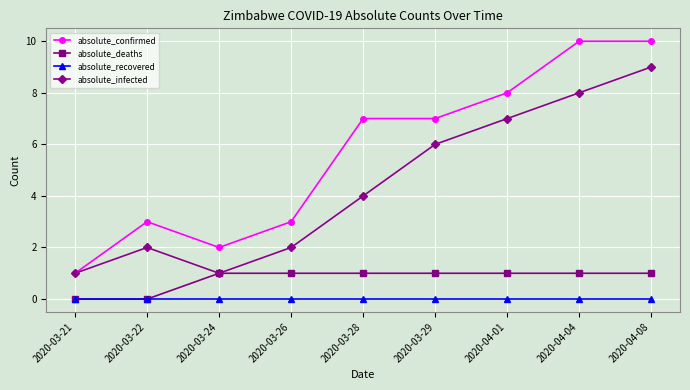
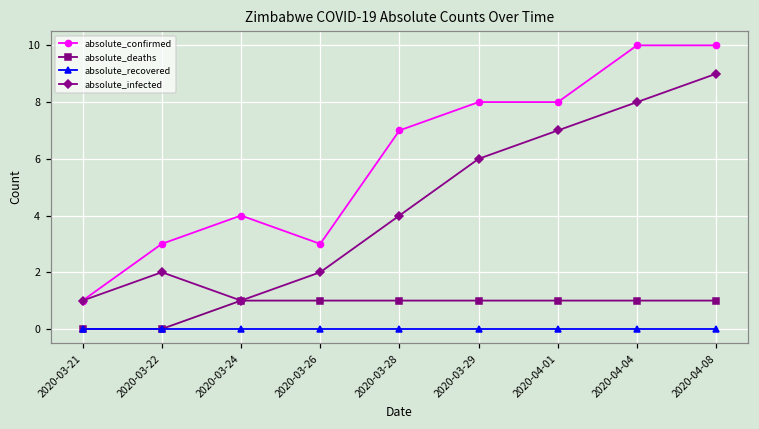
  {
    "absolute_confirmed": {
      "2020-03-22": 3,
-     "2020-03-24": 2,
+     "2020-03-24": 4,
      "2020-03-26": 3,
      "2020-03-28": 7,
-     "2020-03-29": 7,
+     "2020-03-29": 8,
      "2020-04-01": 8,
      "2020-04-04": 10,
      "2020-04-08": 10
    },
    "absolute_recovered": {
      "2020-03-24": 0,
      "2020-03-26": 0,
      "2020-03-28": 0,
      "2020-03-29": 0,
      "2020-04-01": 0,
      "2020-04-04": 0,
      "2020-04-08": 0
    }
  }
